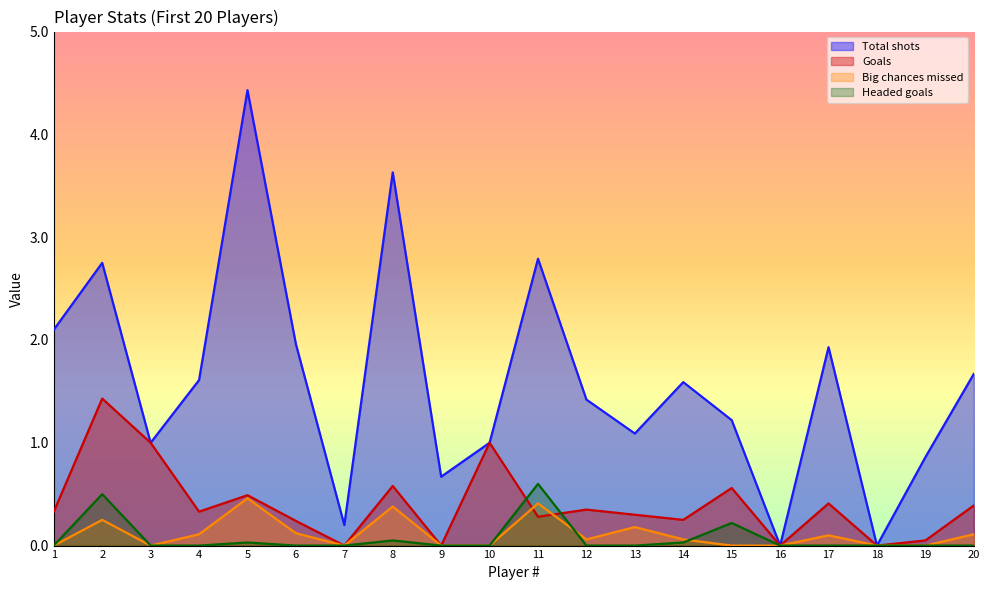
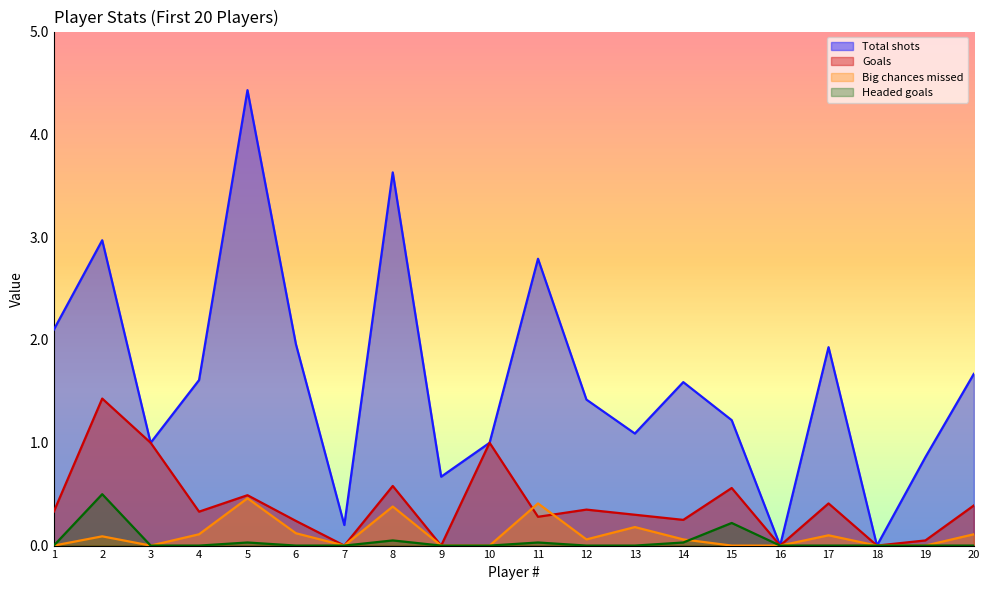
  {
    "Total shots": {
      "1": 2.10,
-     "2": 2.75,
+     "2": 2.97,
      "4": 1.61,
      "5": 4.43,
      "6": 1.96,
      "7": 0.20,
      "8": 3.63,
      "9": 0.67,
      "11": 2.79,
      "12": 1.42,
      "13": 1.09,
      "14": 1.59,
      "15": 1.22,
      "17": 1.93,
      "19": 0.86,
      "20": 1.67
    },
    "Goals": {
      "1": 0.33,
      "2": 1.43,
      "4": 0.33,
      "5": 0.49,
      "6": 0.24,
      "8": 0.58,
      "11": 0.28,
      "12": 0.35,
      "13": 0.30,
      "14": 0.25,
      "15": 0.56,
      "17": 0.41,
      "19": 0.05,
      "20": 0.39
    },
    "Big chances missed": {
-     "2": 0.25,
+     "2": 0.09,
      "4": 0.11,
      "5": 0.46,
      "6": 0.12,
      "8": 0.38,
      "11": 0.41,
      "12": 0.06,
      "13": 0.18,
      "14": 0.06,
      "15": 0.00,
      "17": 0.10,
      "20": 0.11
    },
    "Headed goals": {
      "2": 0.50,
      "4": 0.00,
      "5": 0.03,
      "6": 0.00,
      "8": 0.05,
-     "11": 0.60,
+     "11": 0.03,
      "12": 0.00,
      "13": 0.00,
      "14": 0.03,
      "15": 0.22,
      "17": 0.00,
      "20": 0.00
    }
  }
